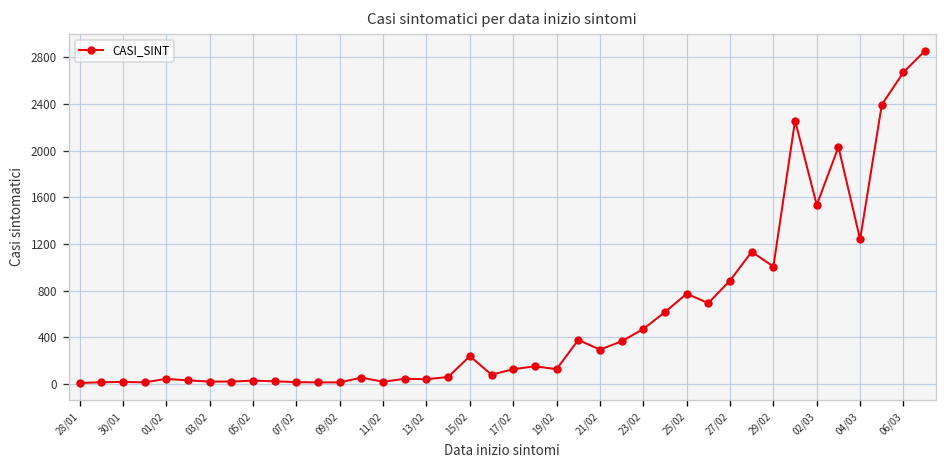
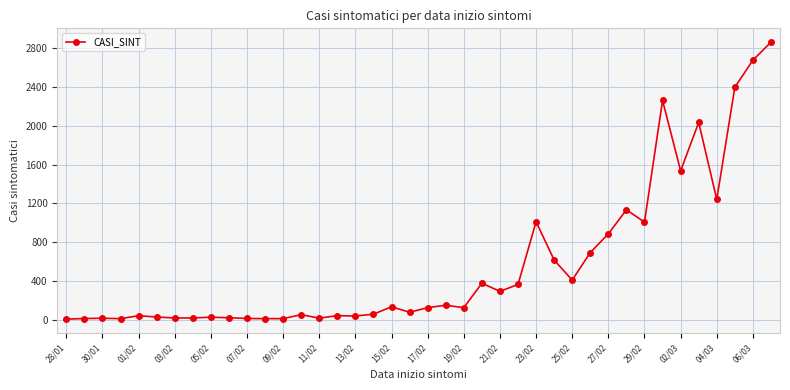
  {
    "28/01": 0,
    "30/01": 0,
    "01/02": 0,
    "03/02": 0,
    "05/02": 0,
    "07/02": 0,
    "09/02": 0,
    "11/02": 0,
    "13/02": 0,
-   "15/02": 200,
+   "15/02": 100,
    "17/02": 100,
    "19/02": 100,
    "21/02": 300,
-   "23/02": 500,
-   "25/02": 800,
+   "23/02": 1000,
+   "25/02": 400,
    "27/02": 900,
    "29/02": 1000,
    "02/03": 1500,
    "04/03": 1200,
    "06/03": 2700
  }
